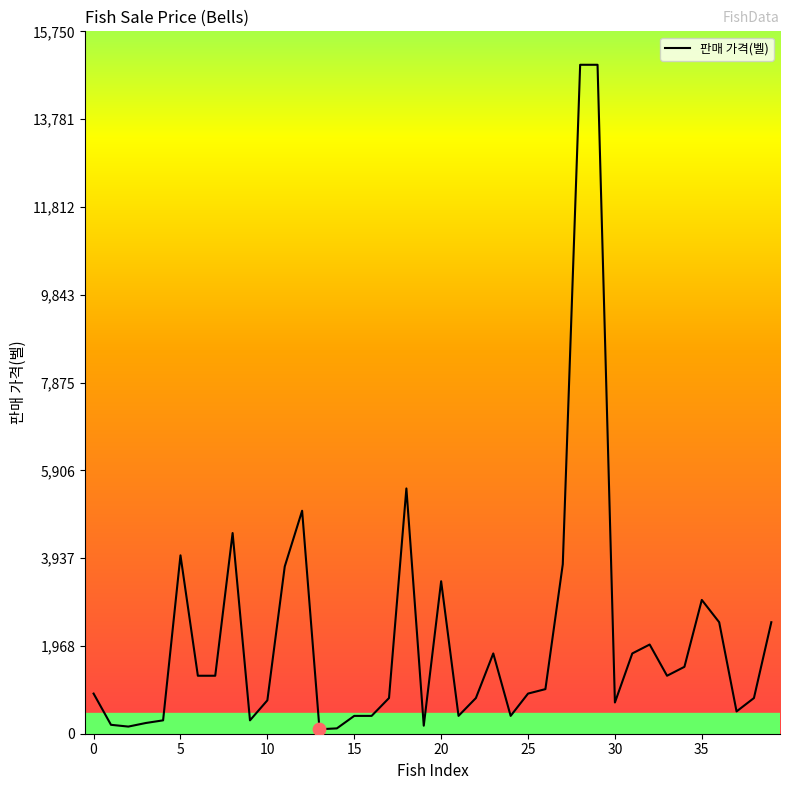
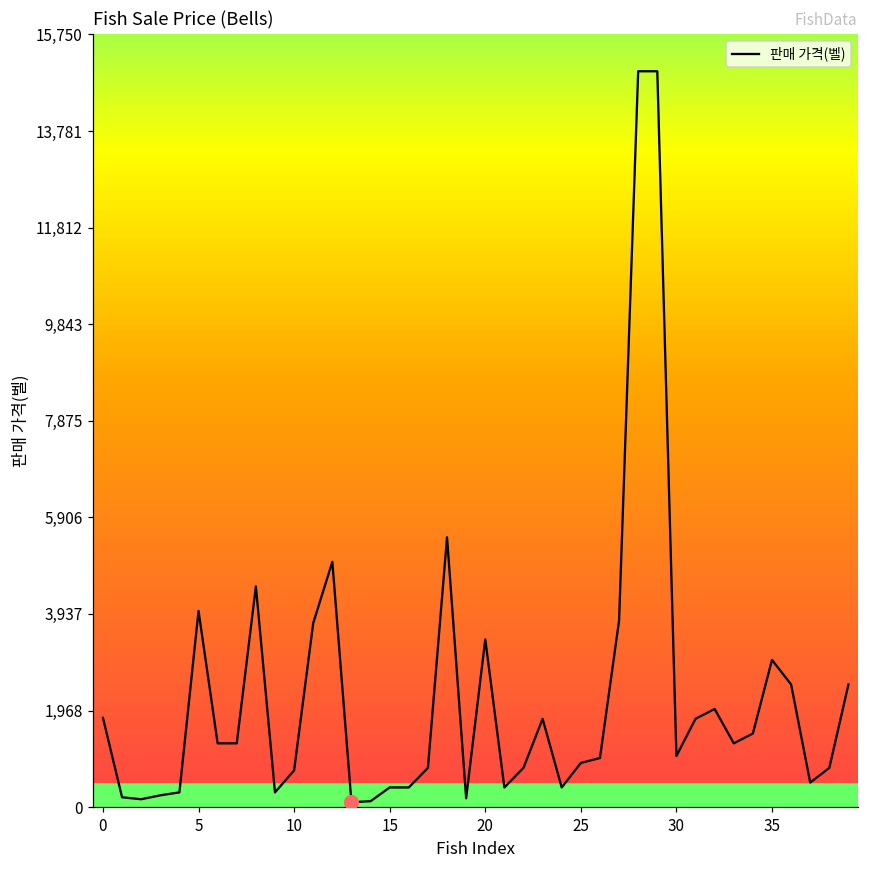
  {
    "판매 가격(벨)": {
-     "0": "900",
+     "0": "1,800",
      "5": "4,000",
      "10": "700",
      "20": "3,400",
      "25": "900",
-     "30": "700",
+     "30": "1,000",
      "35": "3,000"
    }
  }
